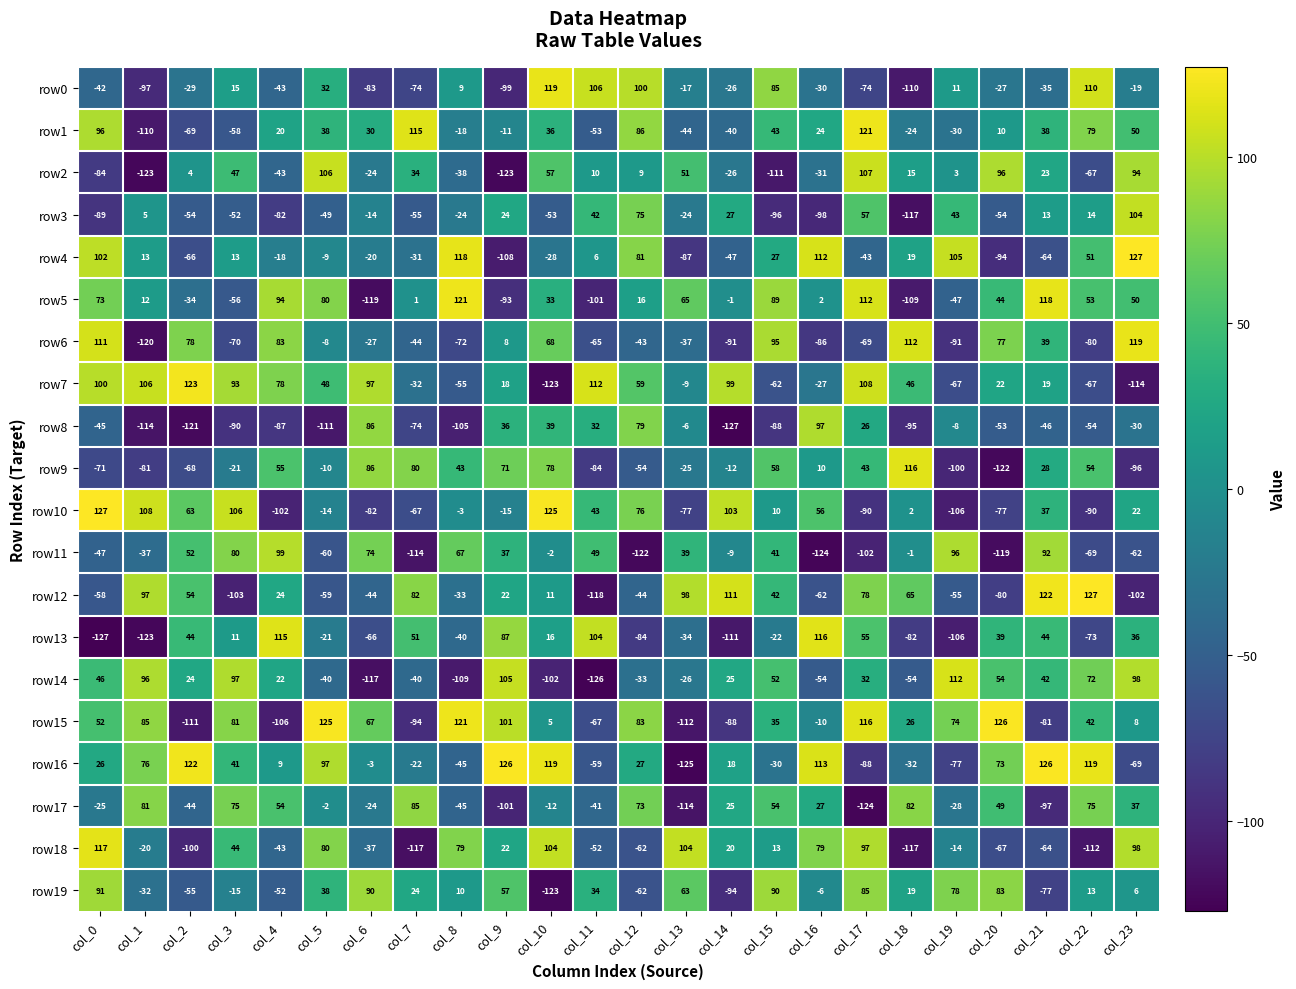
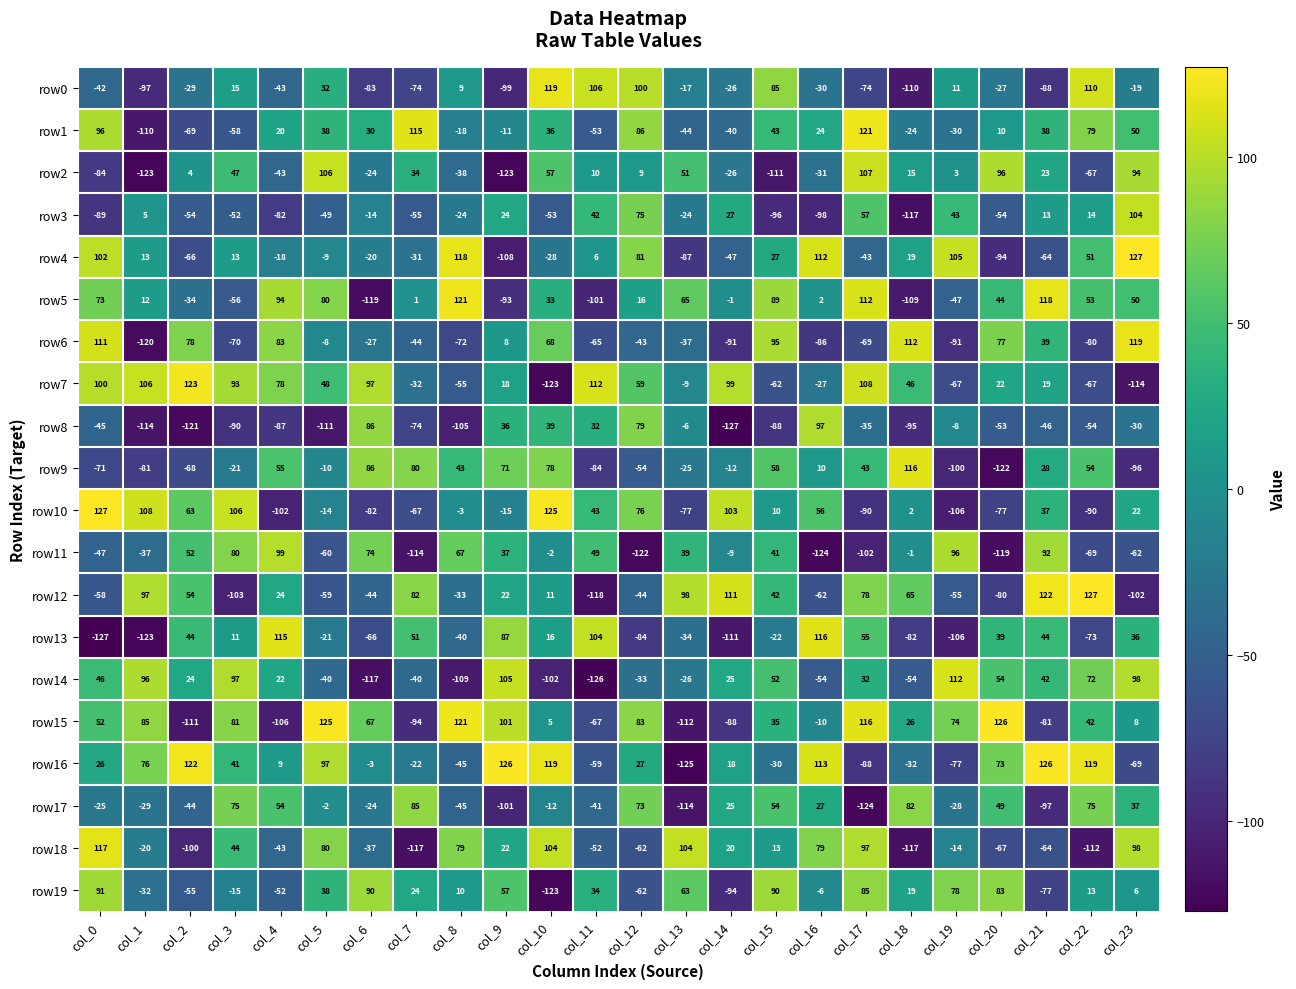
  {
    "row0": {
      "col_0": -42,
      "col_1": -97,
      "col_2": -29,
      "col_3": 15,
      "col_4": -43,
      "col_5": 32,
      "col_6": -83,
      "col_7": -74,
      "col_8": 9,
      "col_9": -99,
      "col_10": 119,
      "col_11": 106,
      "col_12": 100,
      "col_13": -17,
      "col_14": -26,
      "col_15": 85,
      "col_16": -30,
      "col_17": -74,
      "col_18": -110,
      "col_19": 11,
      "col_20": -27,
-     "col_21": -35,
+     "col_21": -88,
      "col_22": 110,
      "col_23": -19
    },
    "row8": {
      "col_0": -45,
      "col_1": -114,
      "col_2": -121,
      "col_3": -90,
      "col_4": -87,
      "col_5": -111,
      "col_6": 86,
      "col_7": -74,
      "col_8": -105,
      "col_9": 36,
      "col_10": 39,
      "col_11": 32,
      "col_12": 79,
      "col_13": -6,
      "col_14": -127,
      "col_15": -88,
      "col_16": 97,
-     "col_17": 26,
+     "col_17": -35,
      "col_18": -95,
      "col_19": -8,
      "col_20": -53,
      "col_21": -46,
      "col_22": -54,
      "col_23": -30
    },
    "row17": {
      "col_0": -25,
-     "col_1": 81,
+     "col_1": -29,
      "col_2": -44,
      "col_3": 75,
      "col_4": 54,
      "col_5": -2,
      "col_6": -24,
      "col_7": 85,
      "col_8": -45,
      "col_9": -101,
      "col_10": -12,
      "col_11": -41,
      "col_12": 73,
      "col_13": -114,
      "col_14": 25,
      "col_15": 54,
      "col_16": 27,
      "col_17": -124,
      "col_18": 82,
      "col_19": -28,
      "col_20": 49,
      "col_21": -97,
      "col_22": 75,
      "col_23": 37
    }
  }
